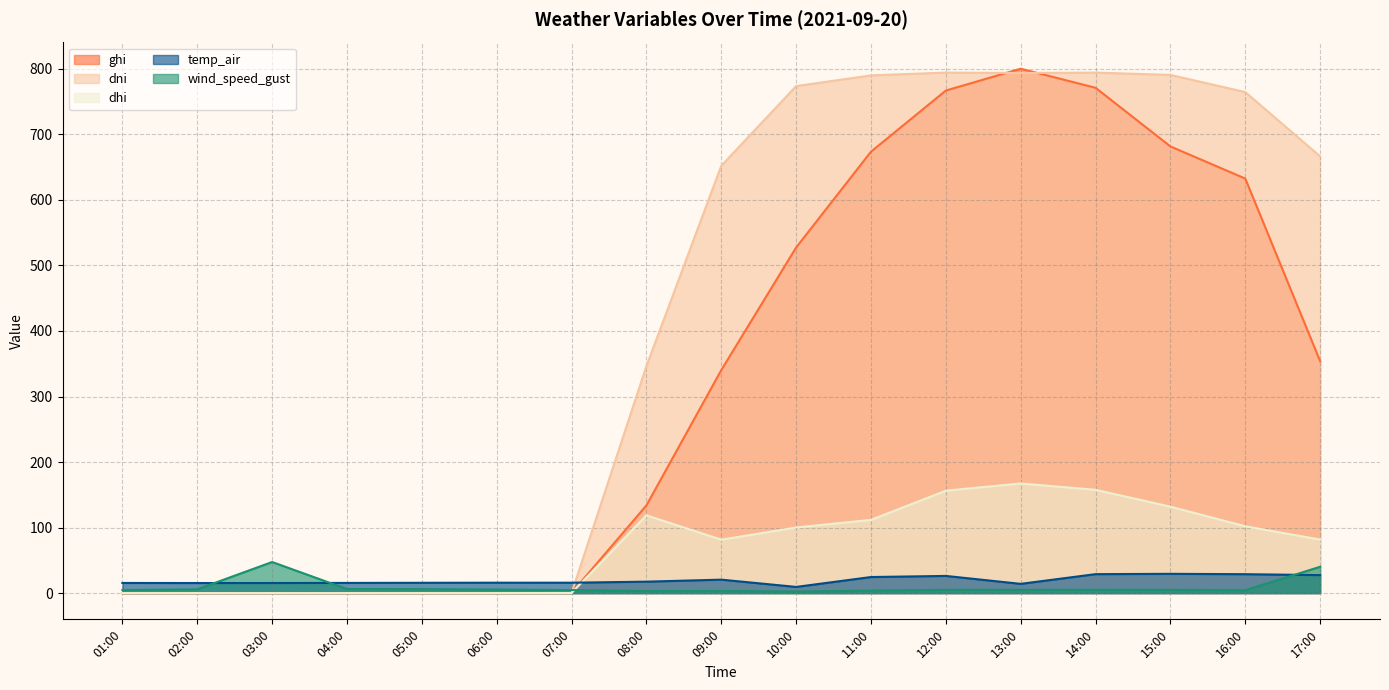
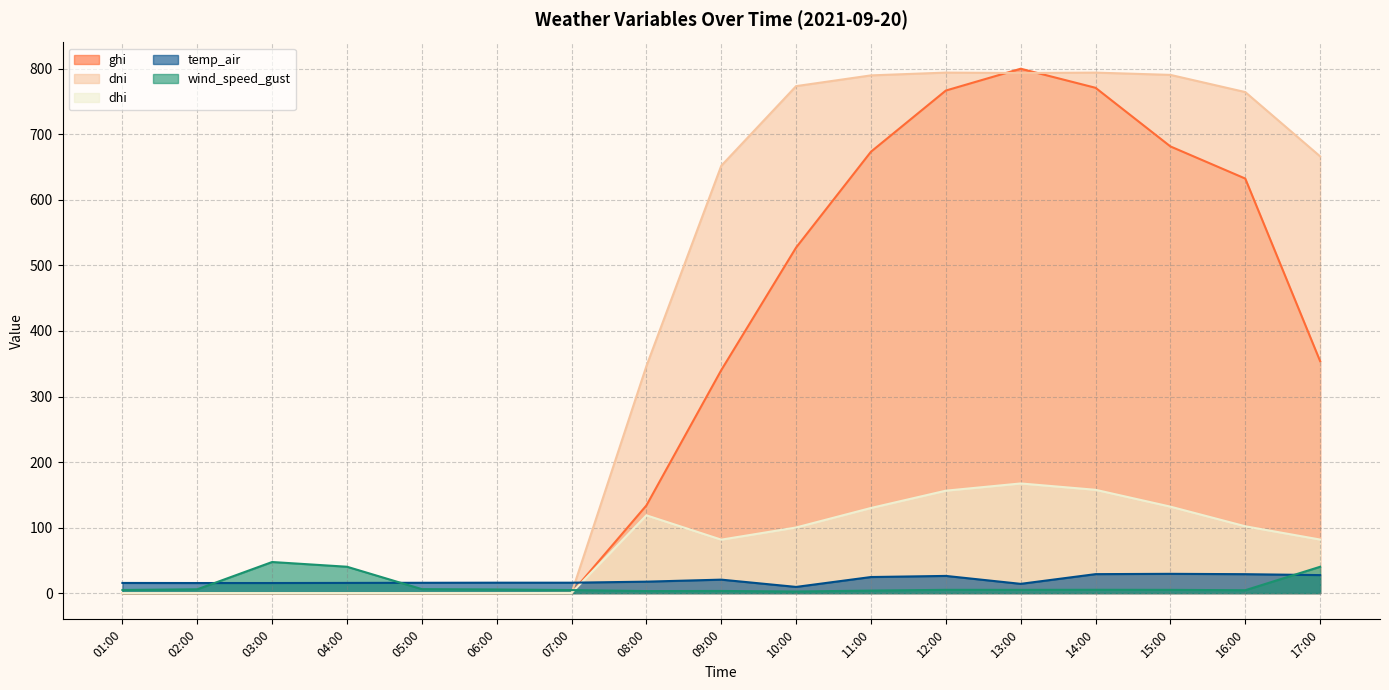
  {
    "ghi": {
      "08:00": 130,
      "09:00": 340,
      "10:00": 530,
      "11:00": 670,
      "12:00": 770,
      "13:00": 800,
      "14:00": 770,
      "15:00": 680,
      "16:00": 630,
      "17:00": 350
    },
    "dni": {
      "08:00": 350,
      "09:00": 650,
      "10:00": 770,
      "11:00": 790,
      "12:00": 790,
      "13:00": 790,
      "14:00": 790,
      "15:00": 790,
      "16:00": 760,
      "17:00": 670
    },
    "dhi": {
      "08:00": 120,
      "09:00": 80,
      "10:00": 100,
-     "11:00": 110,
+     "11:00": 130,
      "12:00": 160,
      "13:00": 170,
      "14:00": 160,
      "15:00": 130,
      "16:00": 100,
      "17:00": 80
    },
    "temp_air": {
      "01:00": 20,
      "02:00": 20,
      "03:00": 20,
      "04:00": 20,
      "05:00": 20,
      "06:00": 20,
      "07:00": 20,
      "08:00": 20,
      "09:00": 20,
      "10:00": 10,
      "11:00": 20,
      "12:00": 30,
      "13:00": 10,
      "14:00": 30,
      "15:00": 30,
      "16:00": 30,
      "17:00": 30
    },
    "wind_speed_gust": {
      "01:00": 0,
      "02:00": 10,
      "03:00": 50,
-     "04:00": 10,
+     "04:00": 40,
      "05:00": 10,
      "06:00": 10,
      "07:00": 0,
      "08:00": 0,
      "09:00": 0,
      "10:00": 0,
      "11:00": 0,
      "12:00": 10,
      "13:00": 0,
      "14:00": 10,
      "15:00": 0,
      "16:00": 0,
      "17:00": 40
    }
  }
